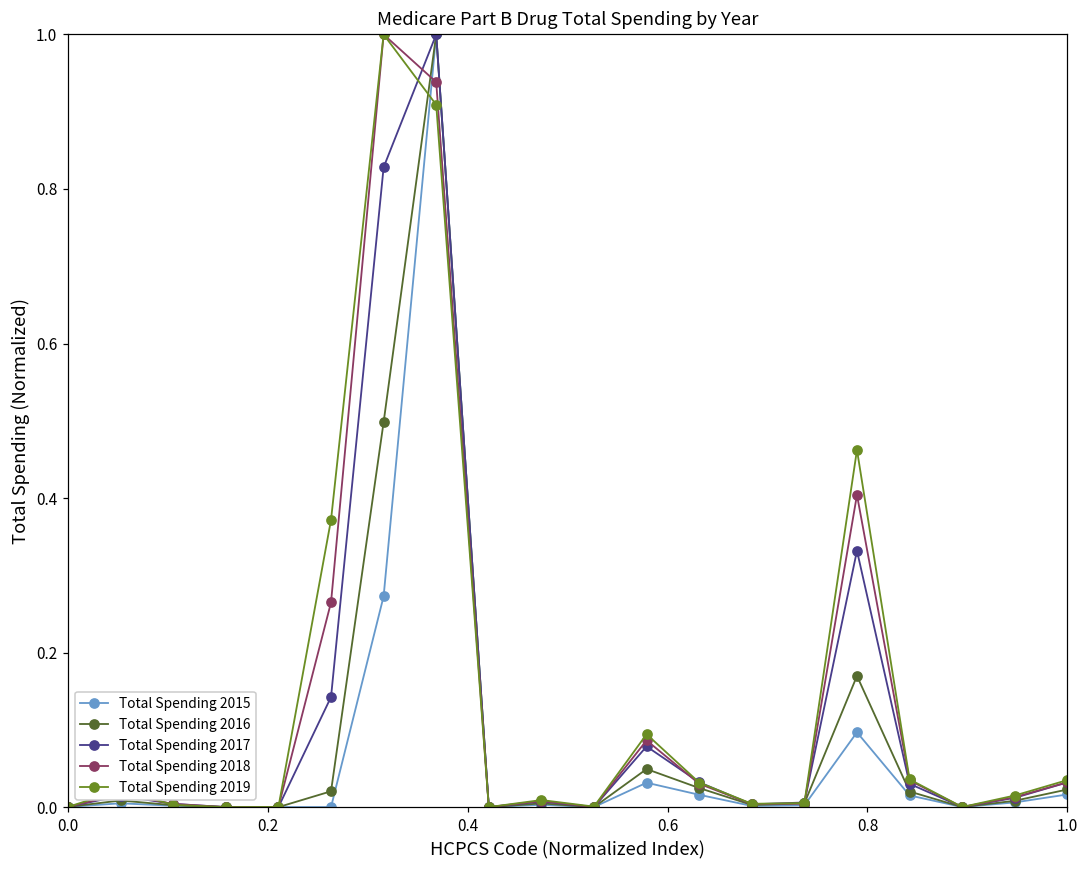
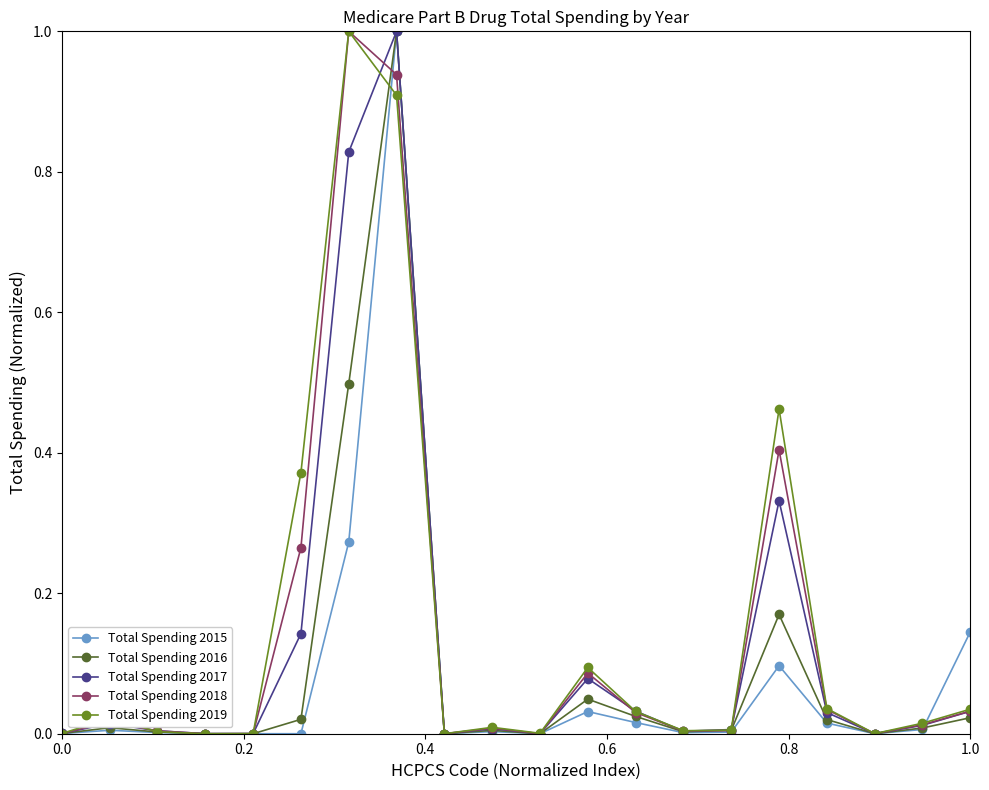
  {
    "Total Spending 2015": {
-     "1.0": 0.02
+     "1.0": 0.15
    }
  }
